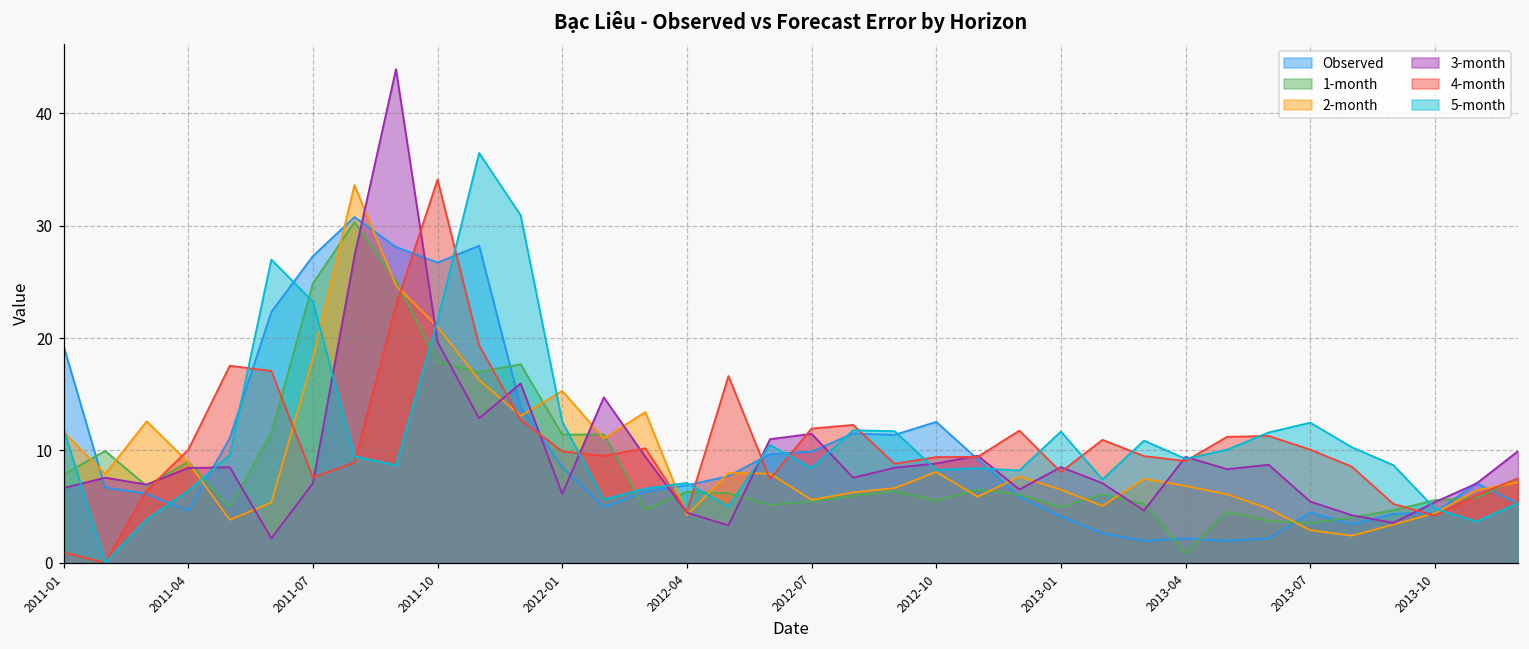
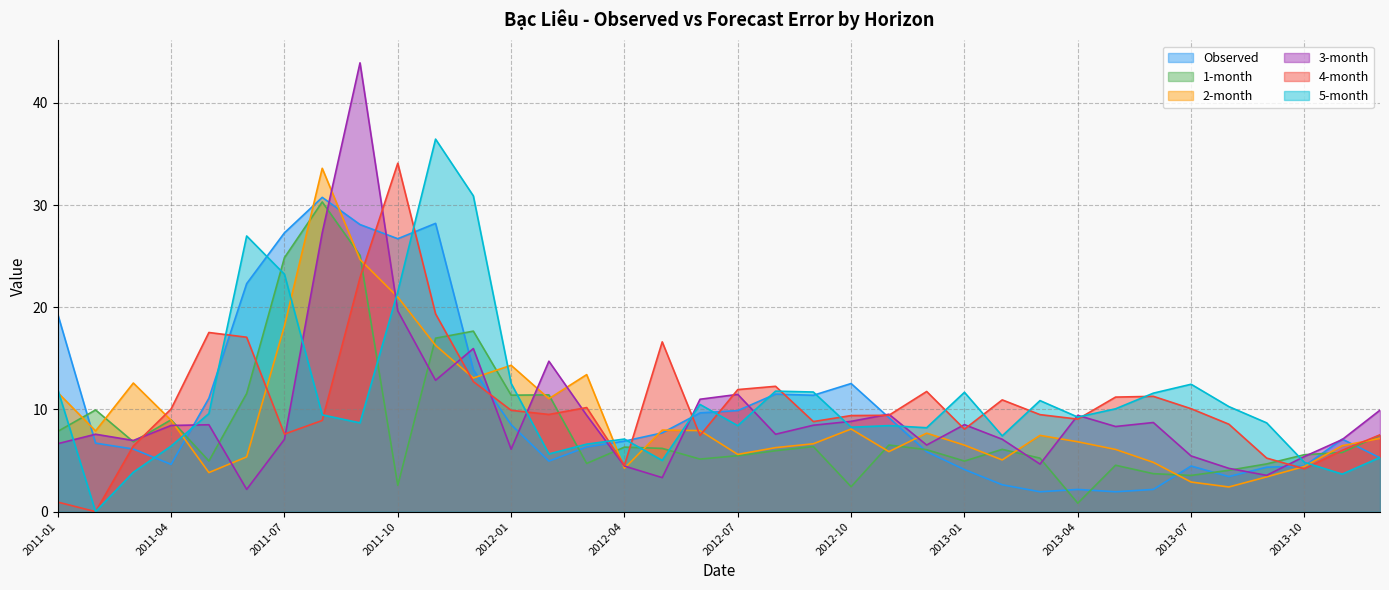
  {
    "1-month": {
      "2011-01": 7.9,
      "2011-07": 24.9,
-     "2011-10": 17.9,
+     "2011-10": 2.6,
      "2012-01": 11.4,
      "2012-04": 6.3,
-     "2012-10": 5.5,
+     "2012-10": 2.4,
      "2013-01": 5.0,
      "2013-04": 0.8,
      "2013-07": 3.5
    },
    "2-month": {
      "2011-01": 11.6,
      "2011-07": 18.2,
      "2011-10": 21.0,
-     "2012-01": 15.3,
+     "2012-01": 14.3,
      "2013-01": 6.5,
      "2013-04": 6.8,
      "2013-07": 2.9
    },
    "3-month": {
      "2011-01": 6.7,
      "2011-04": 8.4,
      "2011-07": 7.1,
      "2011-10": 19.6,
      "2012-01": 6.1,
      "2012-07": 11.5,
      "2012-10": 8.8,
      "2013-01": 8.5,
      "2013-07": 5.5
    },
    "4-month": {
      "2011-01": 0.9,
      "2011-04": 10.1,
      "2011-07": 7.6,
      "2011-10": 34.1,
      "2012-01": 9.9,
      "2012-07": 11.9,
      "2012-10": 9.4,
      "2013-01": 8.1,
      "2013-07": 10.1
    }
  }
